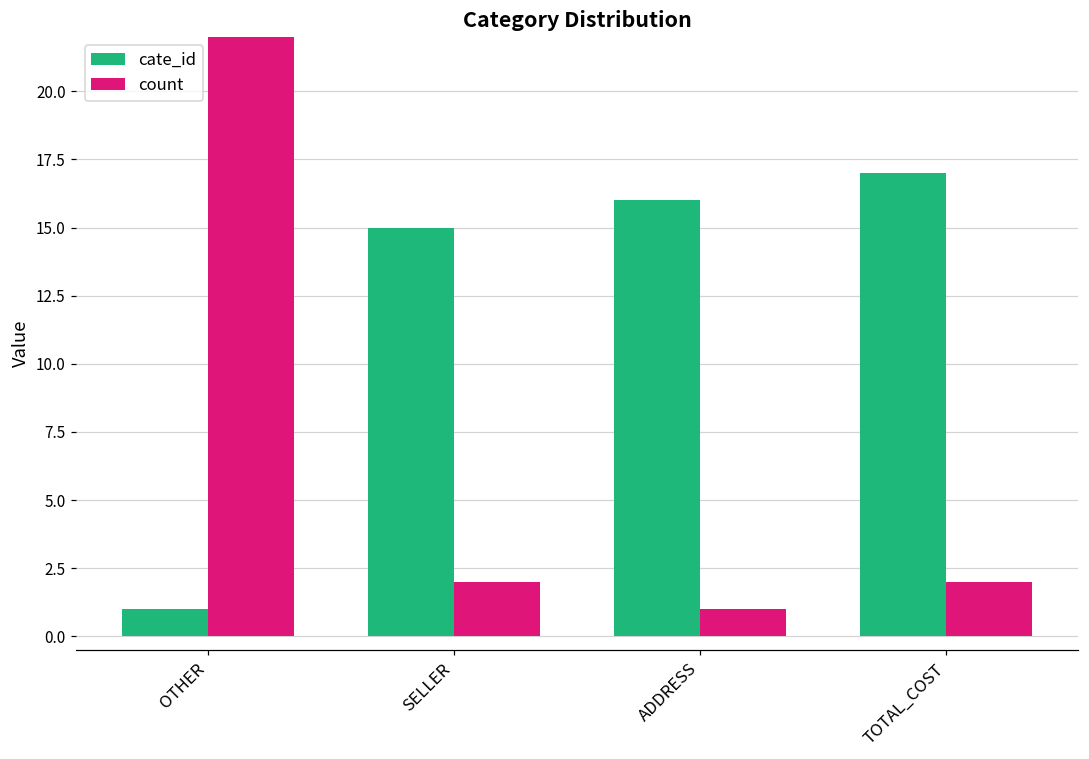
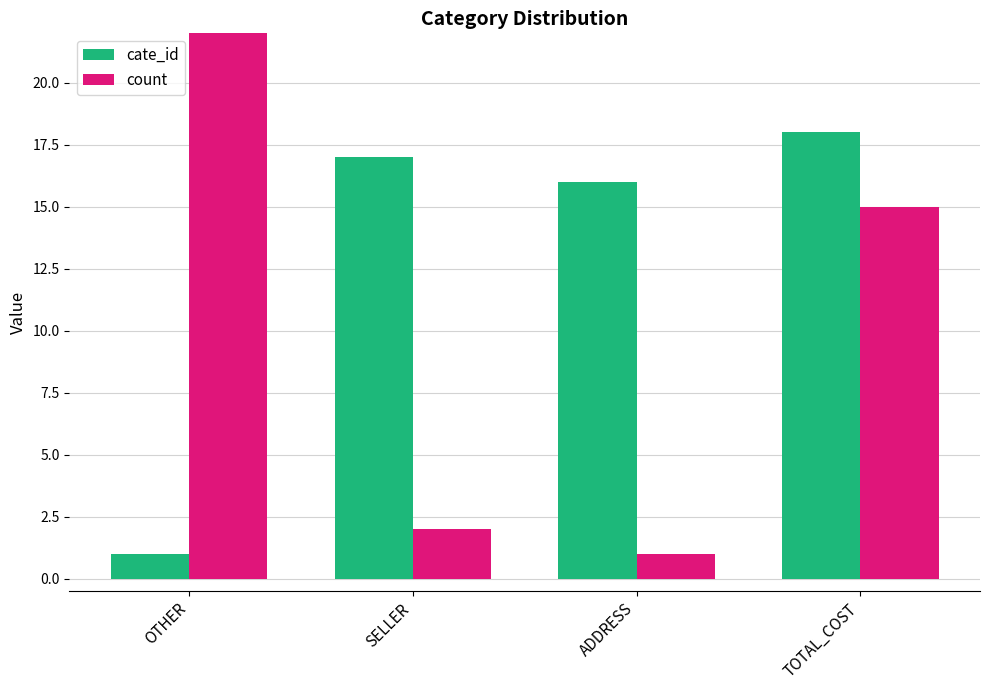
  {
    "cate_id": {
      "OTHER": 1,
-     "SELLER": 15,
+     "SELLER": 17,
      "ADDRESS": 16,
-     "TOTAL_COST": 17
+     "TOTAL_COST": 18
    },
    "count": {
      "SELLER": 2,
      "ADDRESS": 1,
-     "TOTAL_COST": 2
+     "TOTAL_COST": 15
    }
  }
